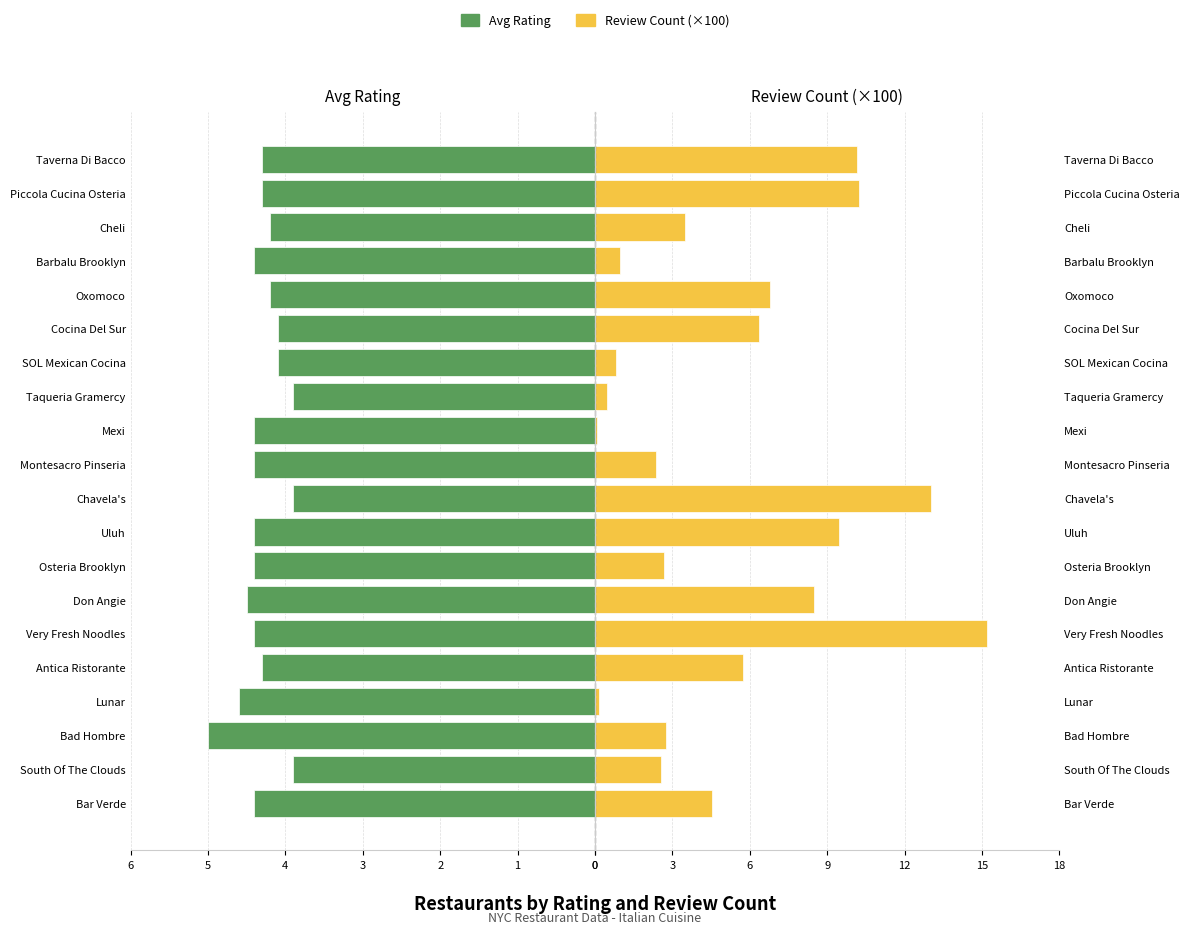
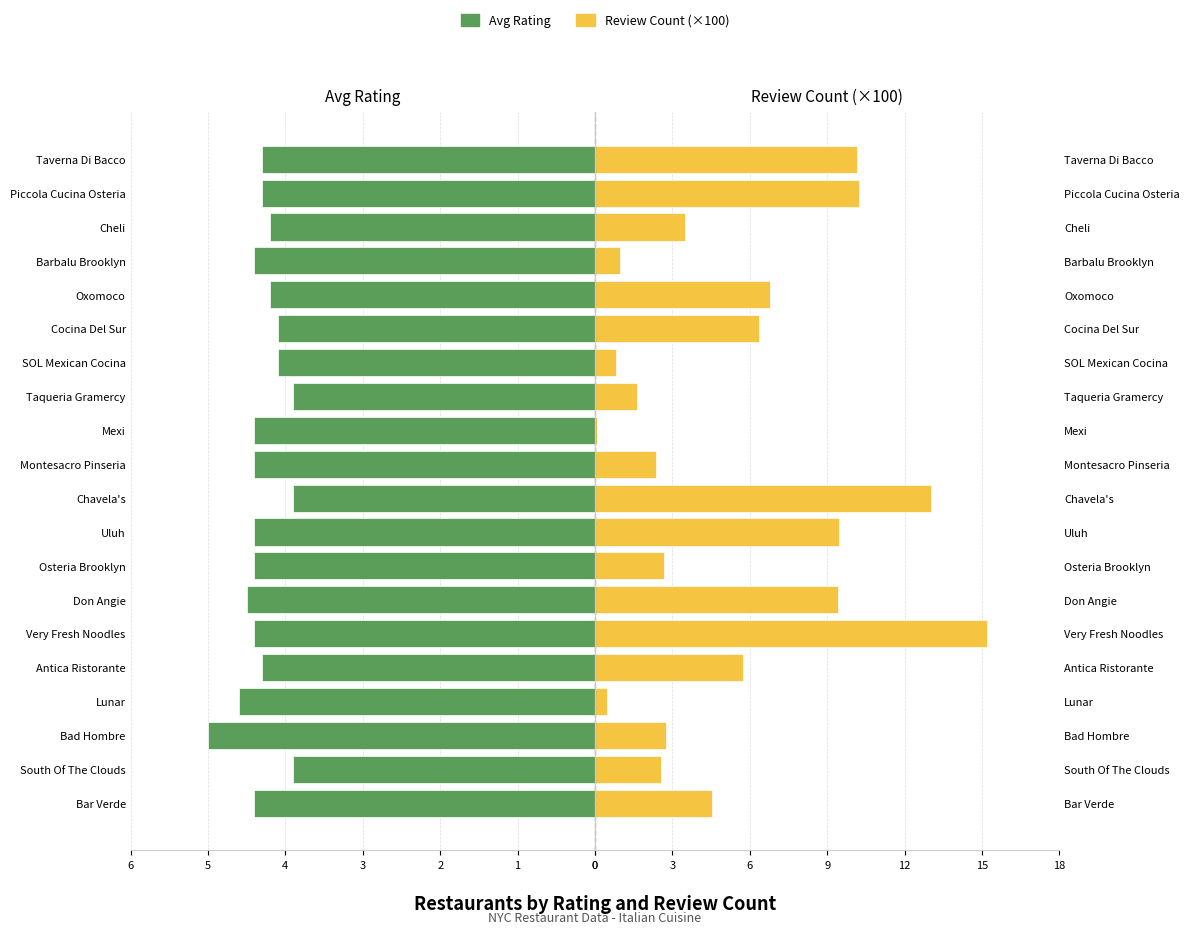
  {
    "Review Count (×100)": {
      "Taverna Di Bacco": 10.2,
      "Piccola Cucina Osteria": 10.2,
      "Cheli": 3.5,
      "Barbalu Brooklyn": 1.0,
      "Oxomoco": 6.8,
      "Cocina Del Sur": 6.4,
      "SOL Mexican Cocina": 0.8,
-     "Taqueria Gramercy": 0.5,
+     "Taqueria Gramercy": 1.6,
      "Montesacro Pinseria": 2.4,
      "Chavela's": 13.0,
      "Uluh": 9.5,
      "Osteria Brooklyn": 2.7,
-     "Don Angie": 8.5,
+     "Don Angie": 9.4,
      "Very Fresh Noodles": 15.2,
      "Antica Ristorante": 5.7,
-     "Lunar": 0.1,
+     "Lunar": 0.5,
      "Bad Hombre": 2.8,
      "South Of The Clouds": 2.5,
      "Bar Verde": 4.6
    }
  }
